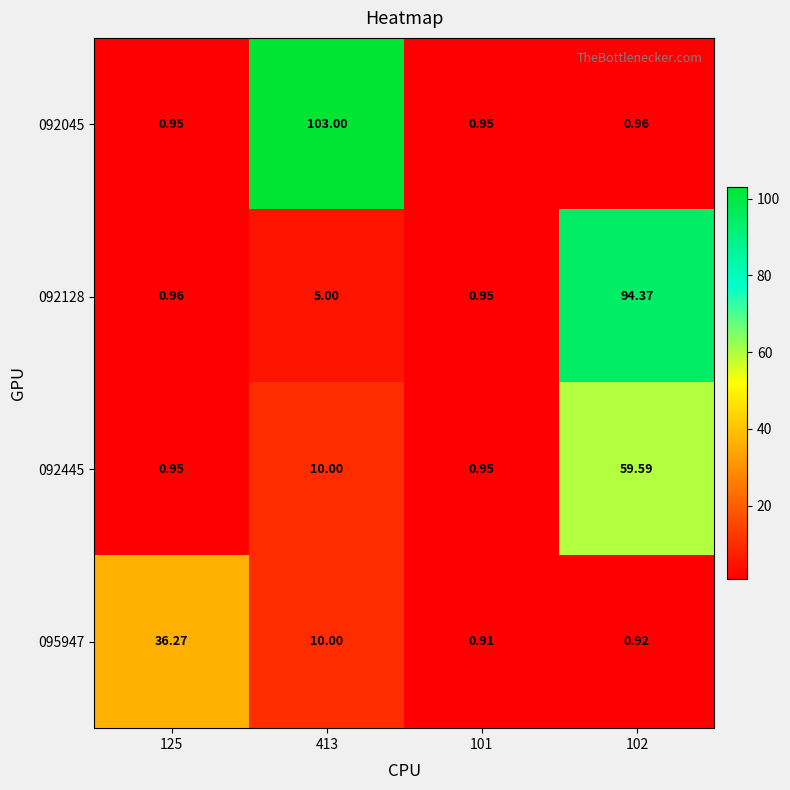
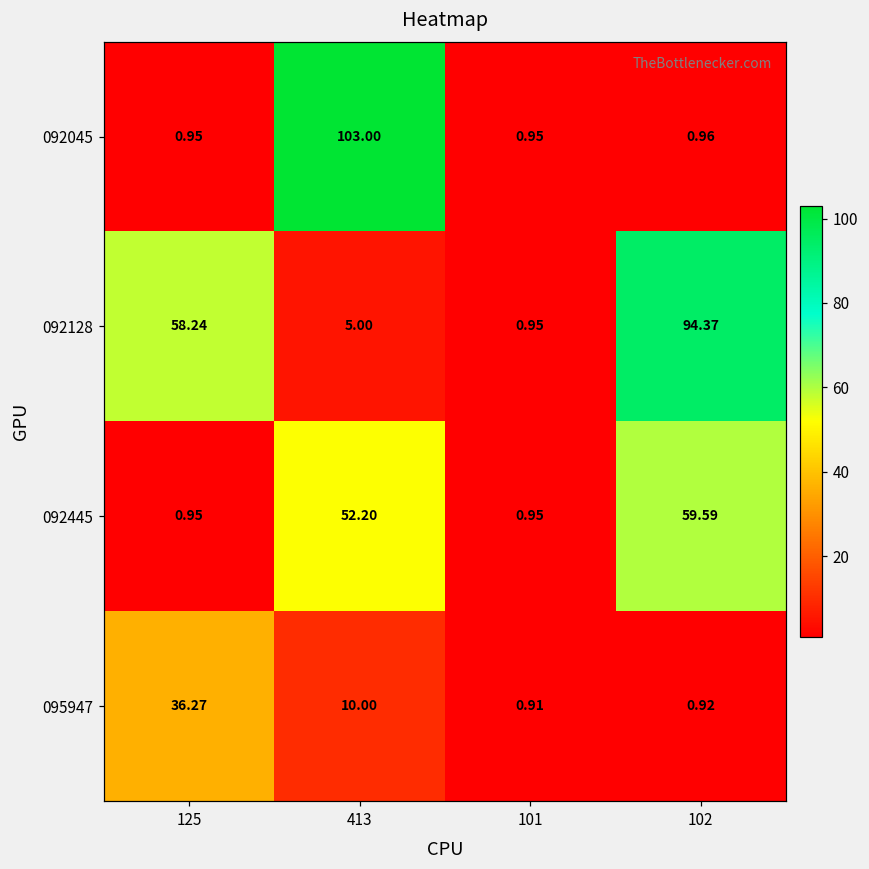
  {
    "092045": {
      "125": 0.95,
      "413": 103.00,
      "101": 0.95
    },
    "092128": {
-     "125": 0.96,
+     "125": 58.24,
      "413": 5.00,
      "101": 0.95,
      "102": 94.37
    },
    "092445": {
      "125": 0.95,
-     "413": 10.00,
+     "413": 52.20,
      "101": 0.95,
      "102": 59.59
    },
    "095947": {
      "125": 36.27,
      "413": 10.00,
      "101": 0.91,
      "102": 0.92
    }
  }
